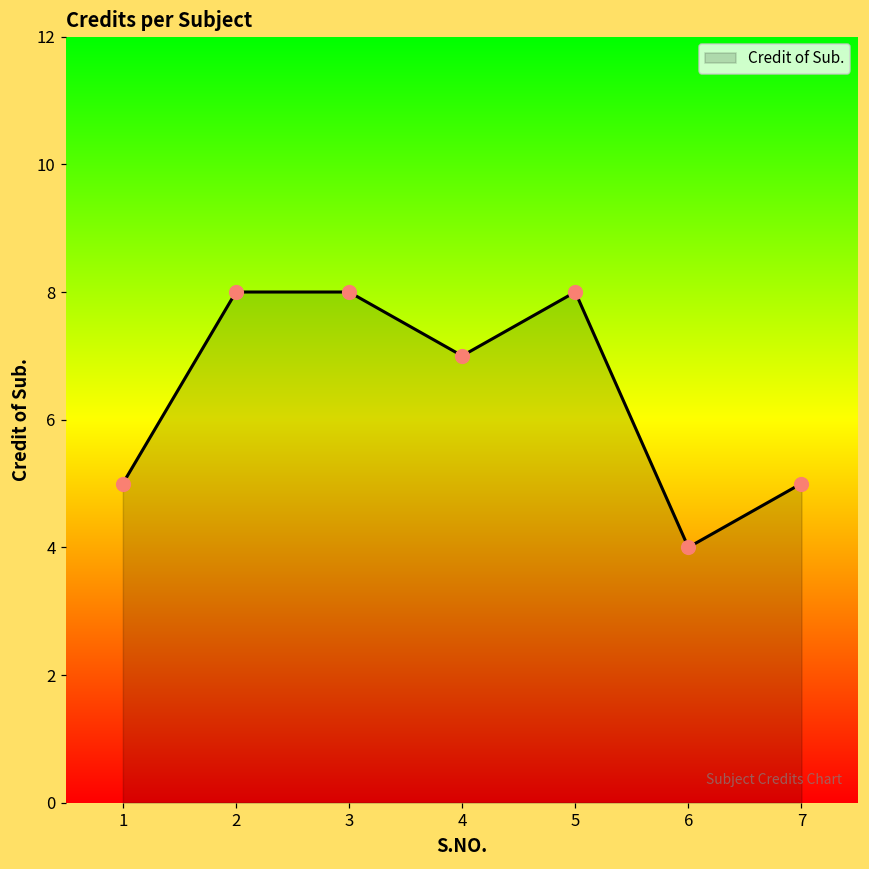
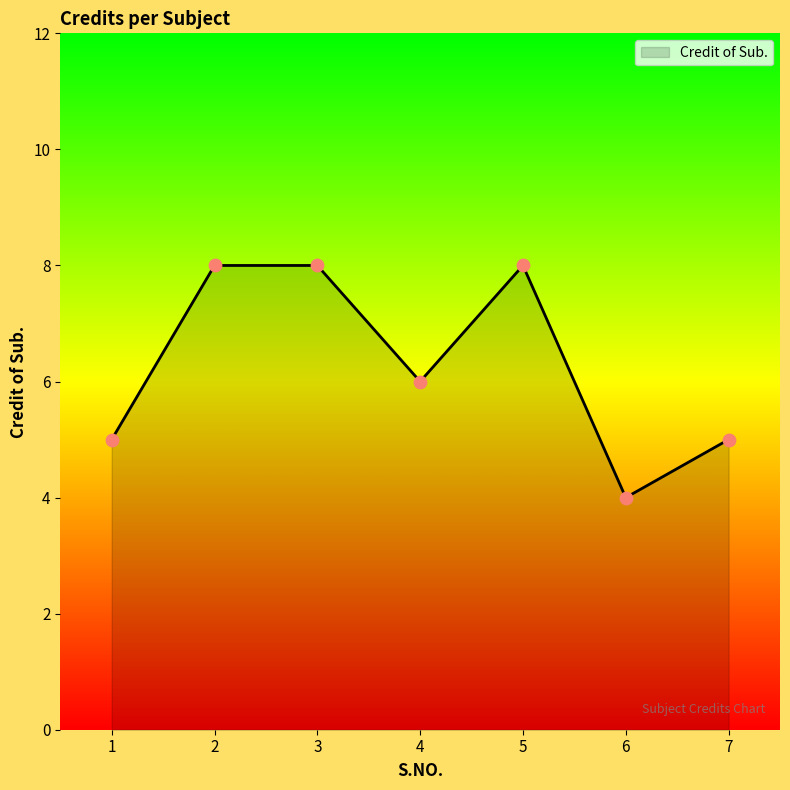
  {
    "1": 5,
    "2": 8,
    "3": 8,
-   "4": 7,
+   "4": 6,
    "5": 8,
    "6": 4,
    "7": 5
  }
